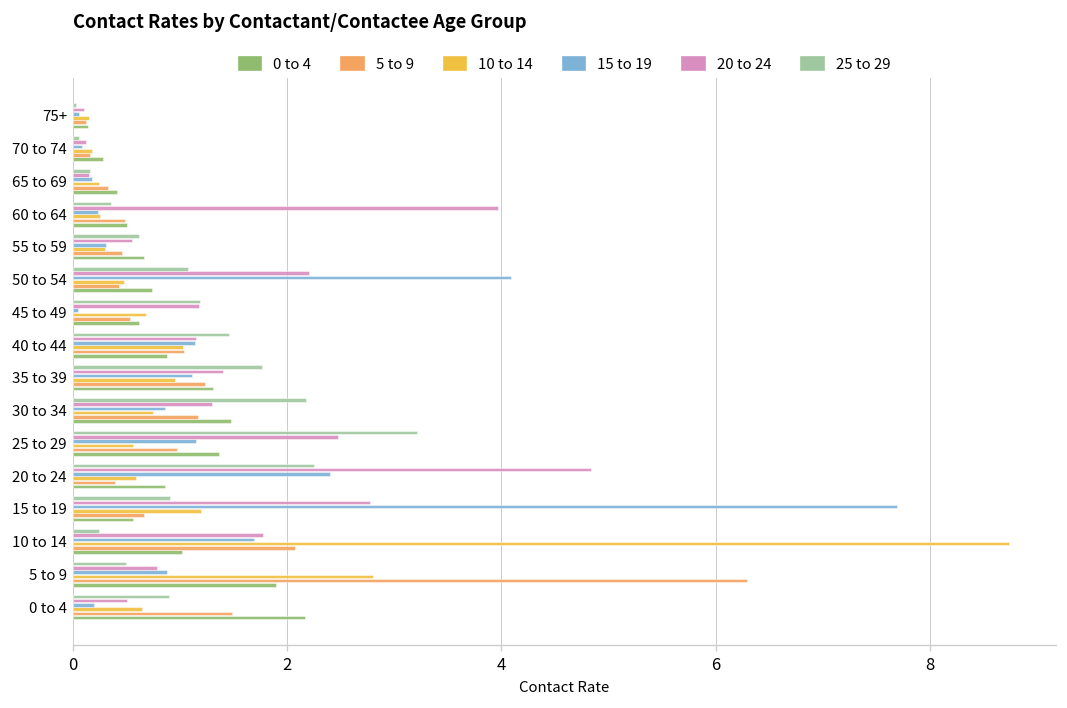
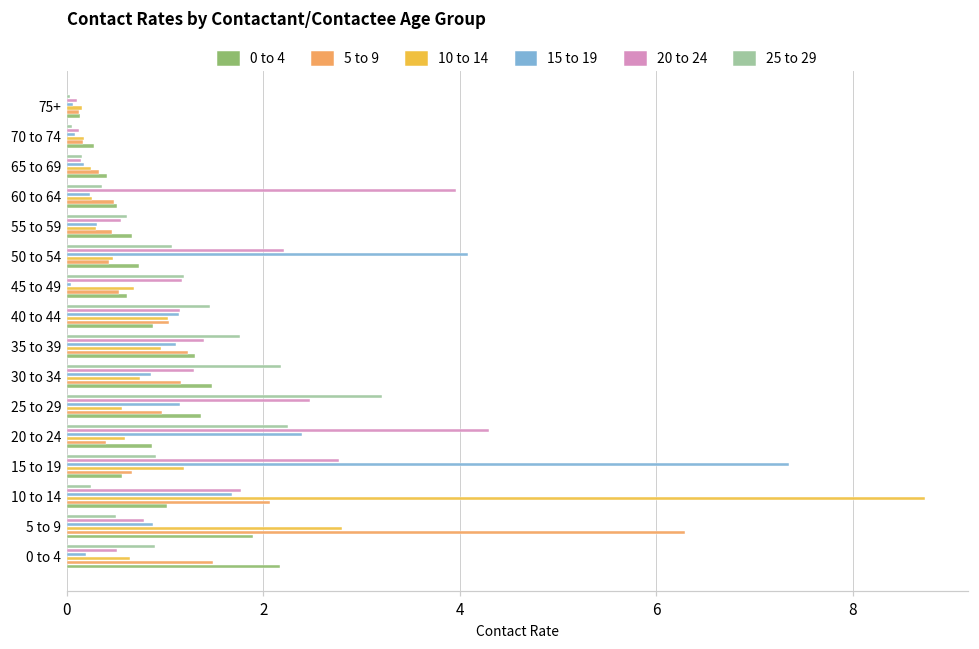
  {
    "15 to 19": {
      "75+": 0.1,
      "70 to 74": 0.1,
      "65 to 69": 0.2,
      "60 to 64": 0.2,
      "55 to 59": 0.3,
      "50 to 54": 4.1,
      "45 to 49": 0.0,
      "40 to 44": 1.1,
      "35 to 39": 1.1,
      "30 to 34": 0.9,
      "25 to 29": 1.1,
      "20 to 24": 2.4,
-     "15 to 19": 7.7,
+     "15 to 19": 7.4,
      "10 to 14": 1.7,
      "5 to 9": 0.9,
      "0 to 4": 0.2
    },
    "20 to 24": {
      "75+": 0.1,
      "70 to 74": 0.1,
      "65 to 69": 0.1,
      "60 to 64": 4.0,
      "55 to 59": 0.6,
      "50 to 54": 2.2,
      "45 to 49": 1.2,
      "40 to 44": 1.2,
      "35 to 39": 1.4,
      "30 to 34": 1.3,
      "25 to 29": 2.5,
-     "20 to 24": 4.8,
+     "20 to 24": 4.3,
      "15 to 19": 2.8,
      "10 to 14": 1.8,
      "5 to 9": 0.8,
      "0 to 4": 0.5
    }
  }
